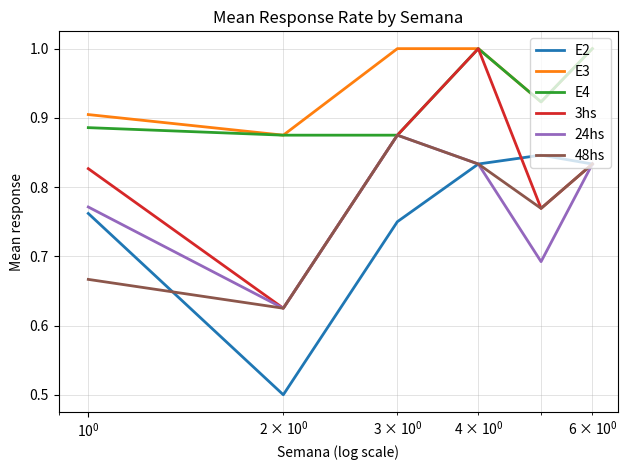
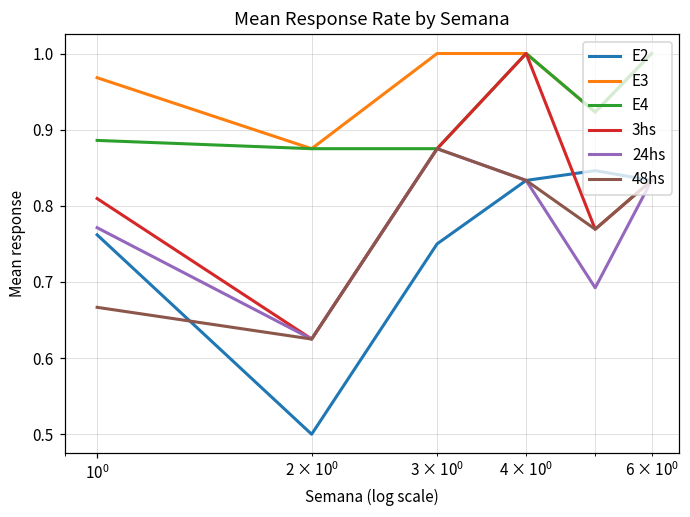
  {
    "E2": {
      "10^0": 0.76
    },
    "E3": {
-     "10^0": 0.90
+     "10^0": 0.97
    },
    "E4": {
      "10^0": 0.89
    },
    "3hs": {
-     "10^0": 0.83
+     "10^0": 0.81
    },
    "24hs": {
      "10^0": 0.77
    },
    "48hs": {
      "10^0": 0.67
    }
  }
